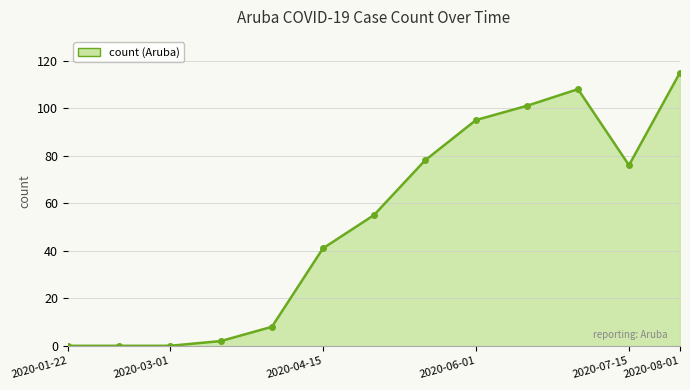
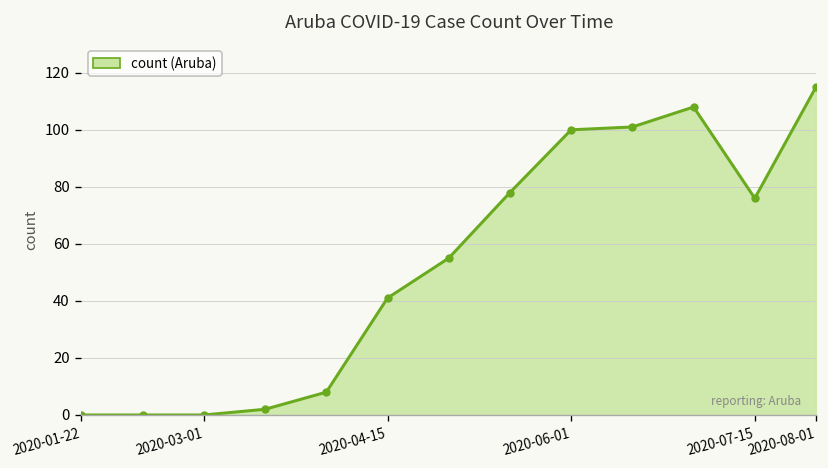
  {
    "2020-01-22": 0,
    "2020-03-01": 0,
    "2020-04-15": 41,
-   "2020-06-01": 95,
+   "2020-06-01": 100,
    "2020-07-15": 76,
    "2020-08-01": 115
  }
